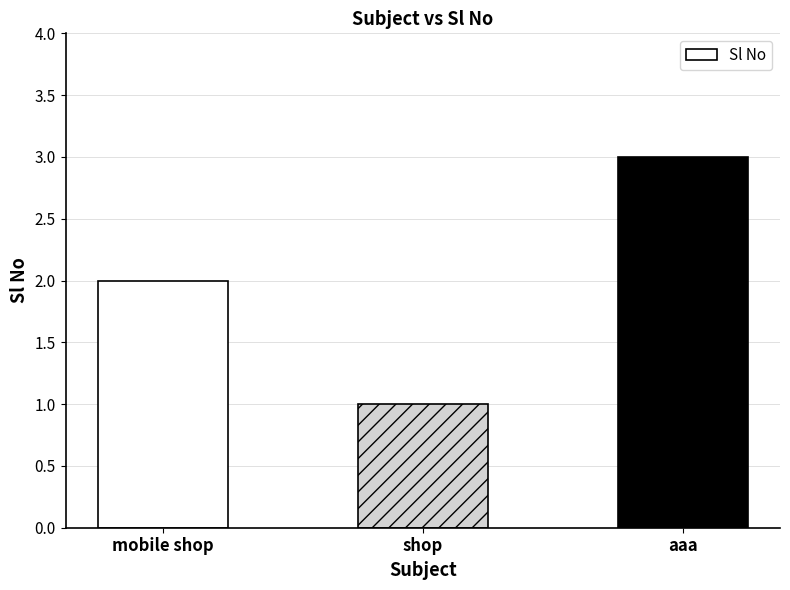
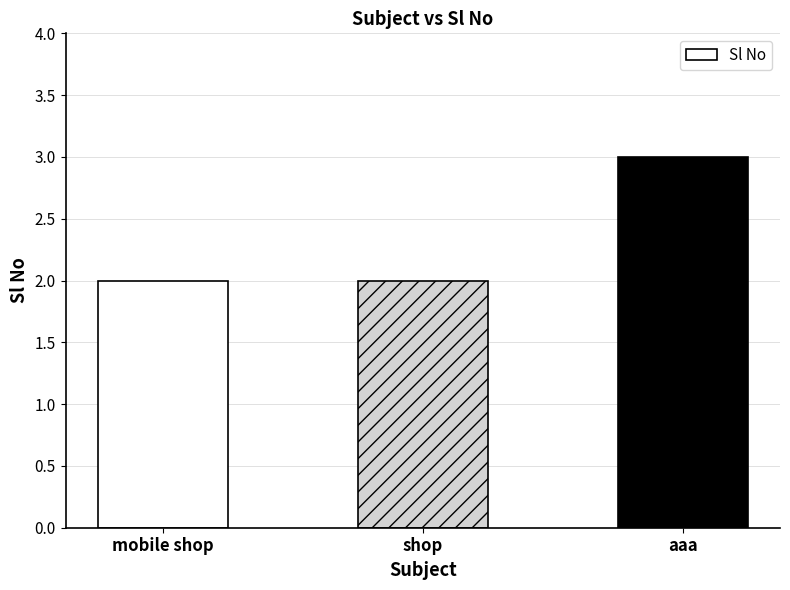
  {
    "mobile shop": 2,
-   "shop": 1,
+   "shop": 2,
    "aaa": 3
  }
